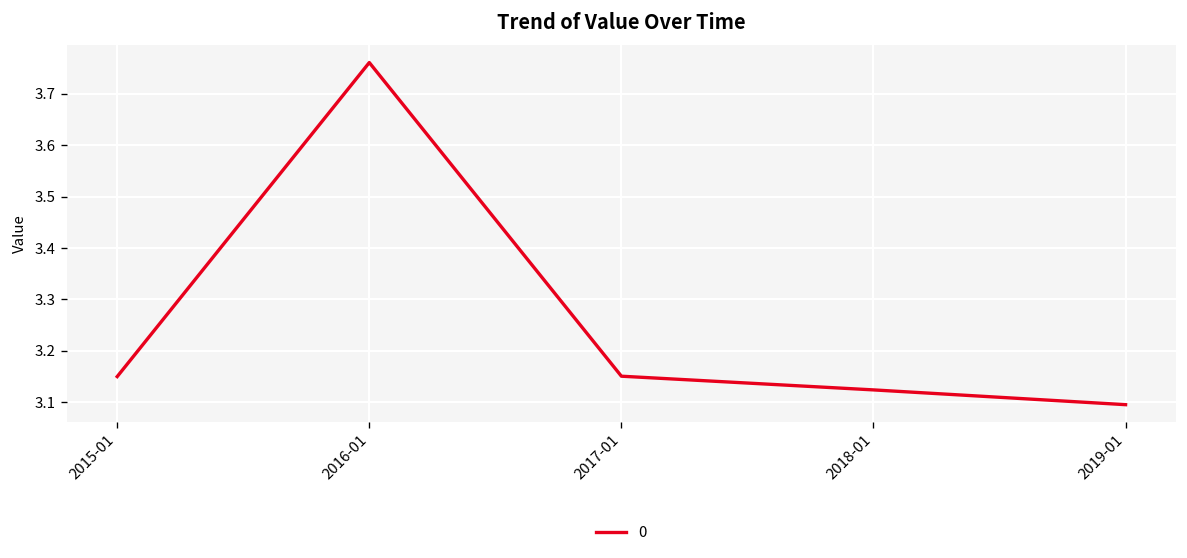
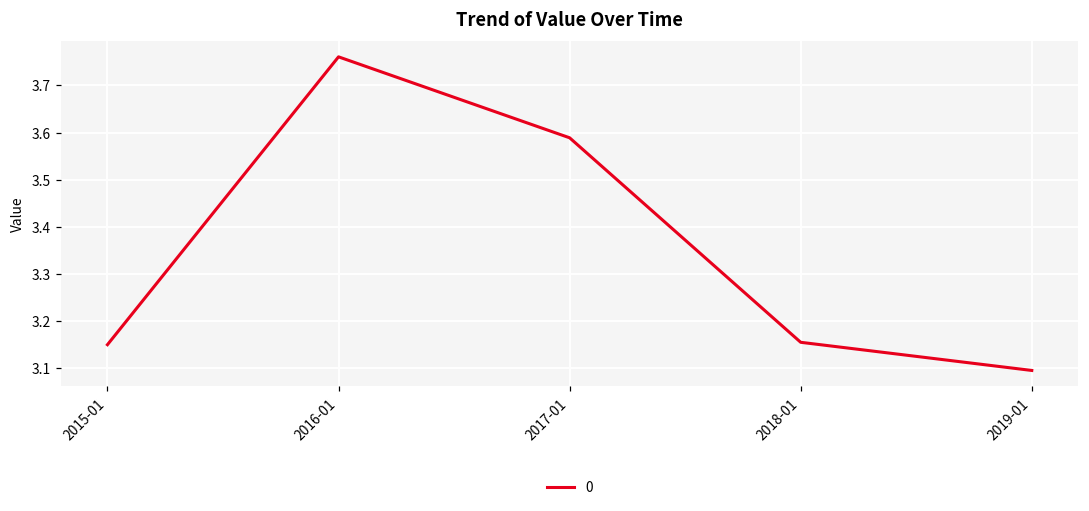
  {
    "2015-01": 3.15,
    "2016-01": 3.76,
-   "2017-01": 3.15,
-   "2018-01": 3.12,
+   "2017-01": 3.59,
+   "2018-01": 3.16,
    "2019-01": 3.10
  }
